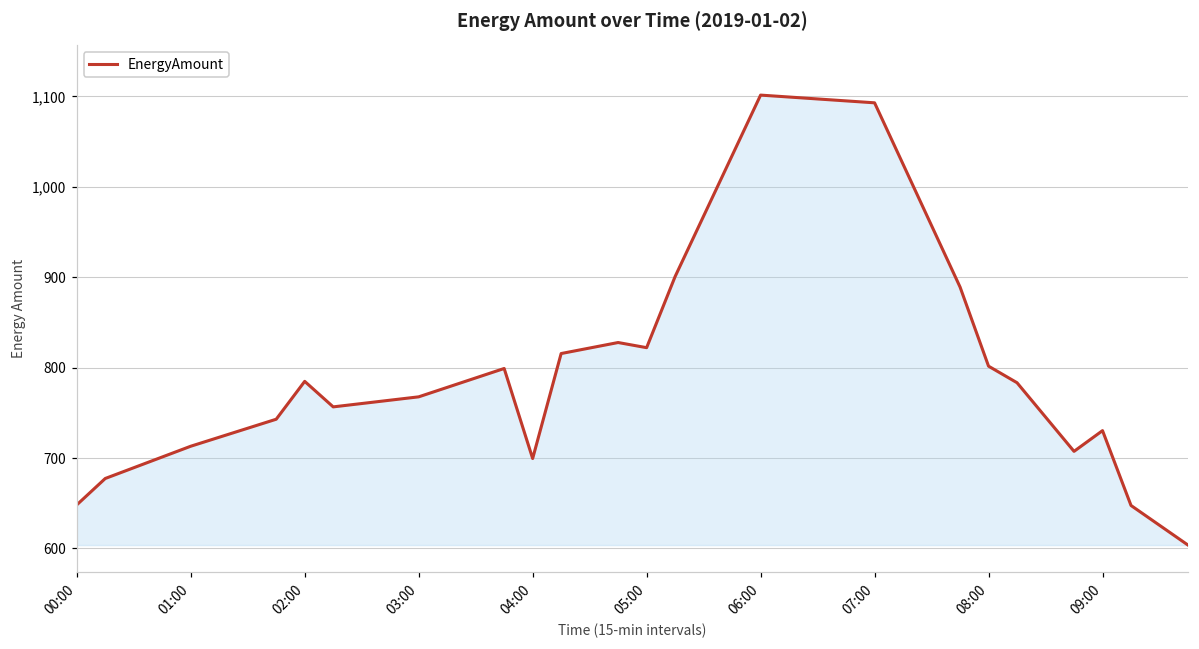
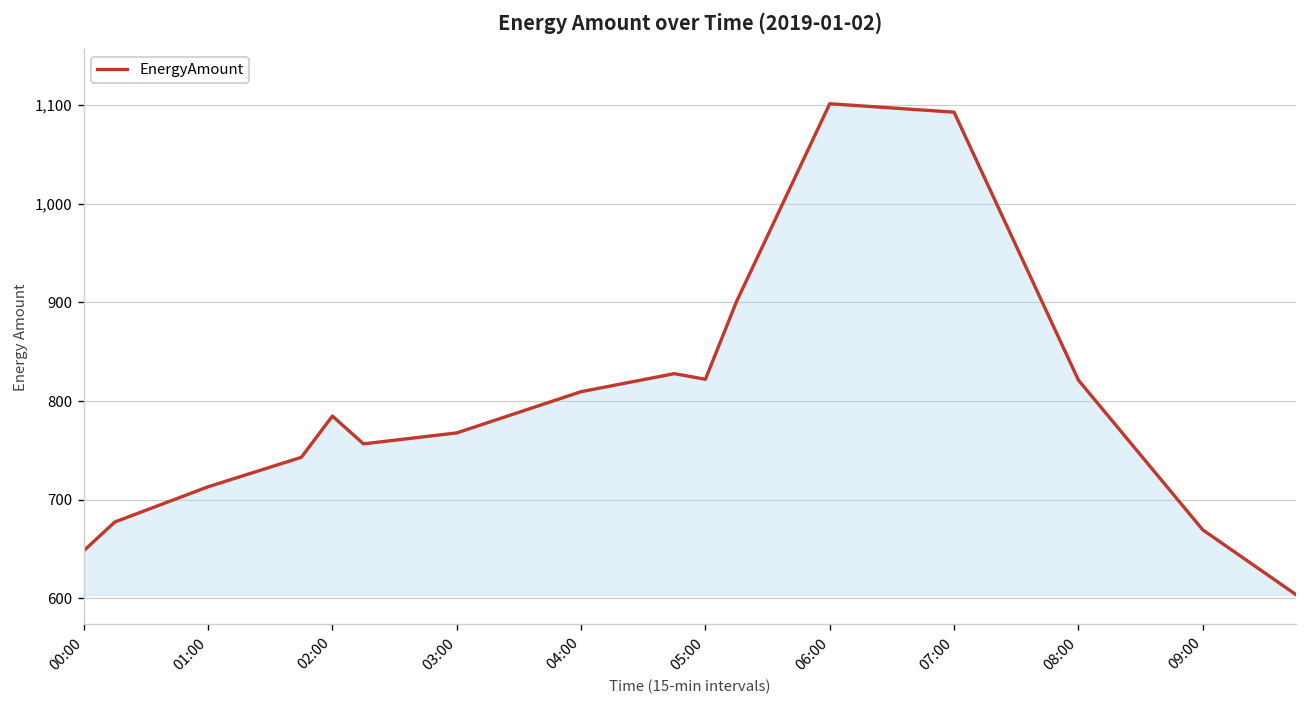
  {
    "00:00": "650",
    "01:00": "710",
    "02:00": "780",
    "03:00": "770",
-   "04:00": "700",
+   "04:00": "810",
    "05:00": "820",
    "06:00": "1,100",
    "07:00": "1,090",
-   "08:00": "800",
-   "09:00": "730"
+   "08:00": "820",
+   "09:00": "670"
  }
